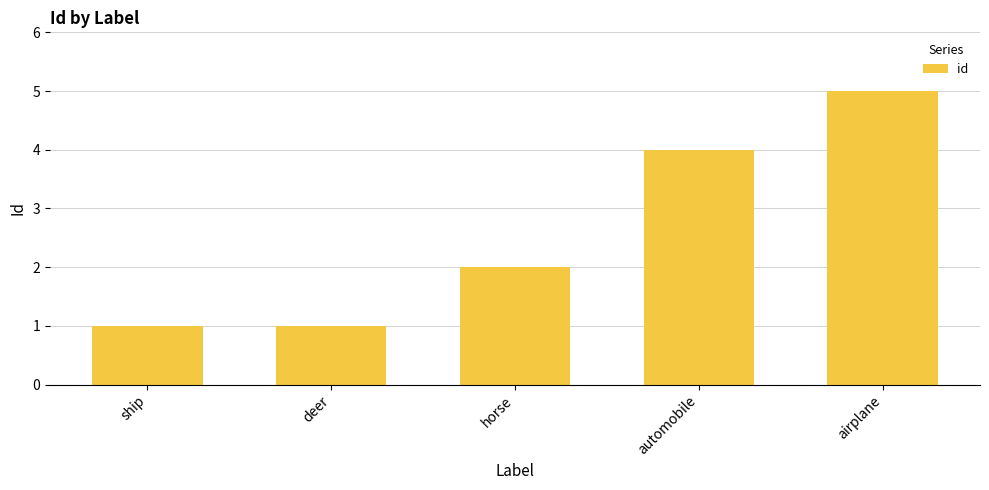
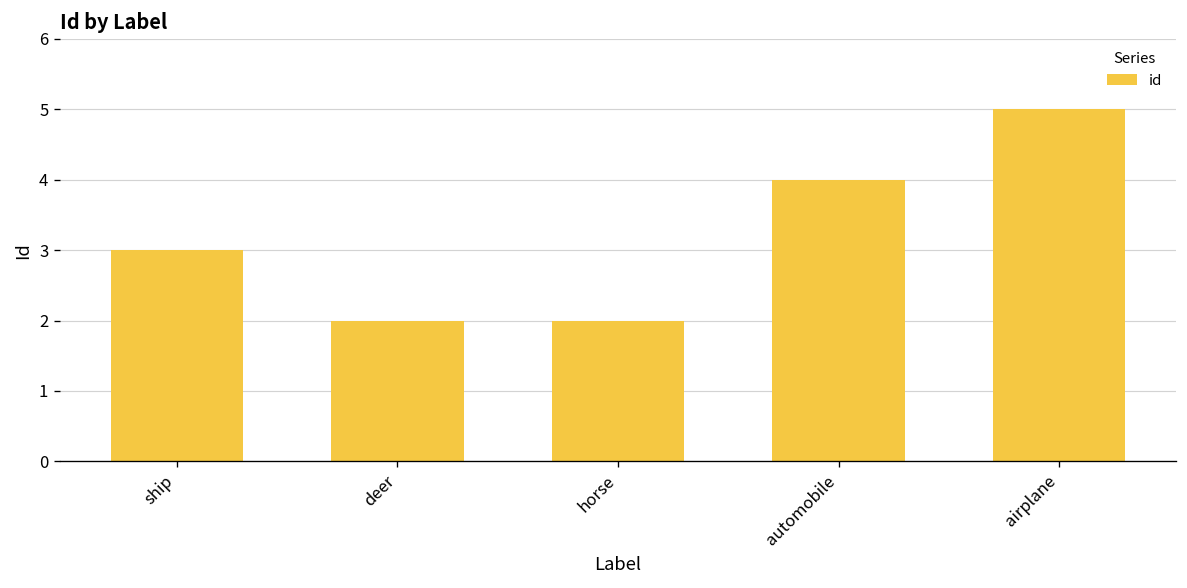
  {
-   "ship": 1,
-   "deer": 1,
+   "ship": 3,
+   "deer": 2,
    "horse": 2,
    "automobile": 4,
    "airplane": 5
  }
